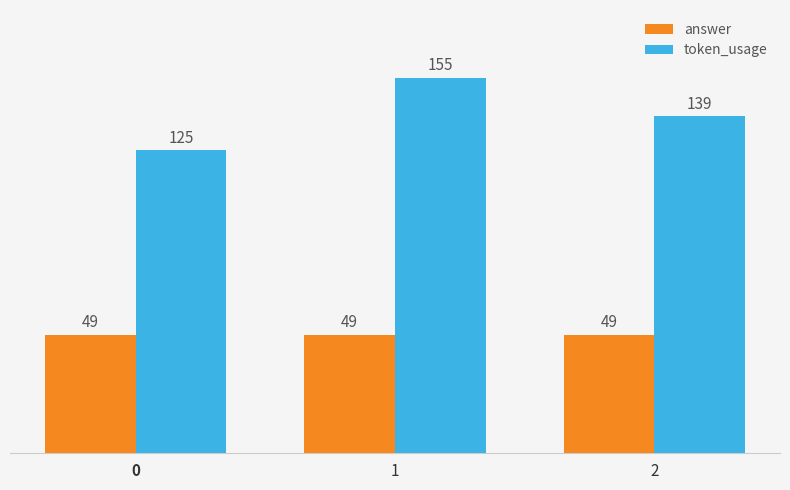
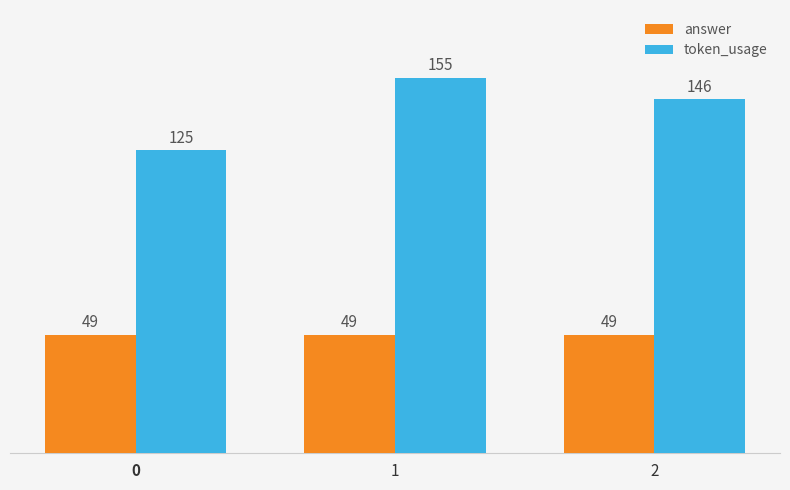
  {
    "answer": {
      "0": 49,
      "1": 49,
      "2": 49
    },
    "token_usage": {
      "0": 125,
      "1": 155,
-     "2": 139
+     "2": 146
    }
  }
